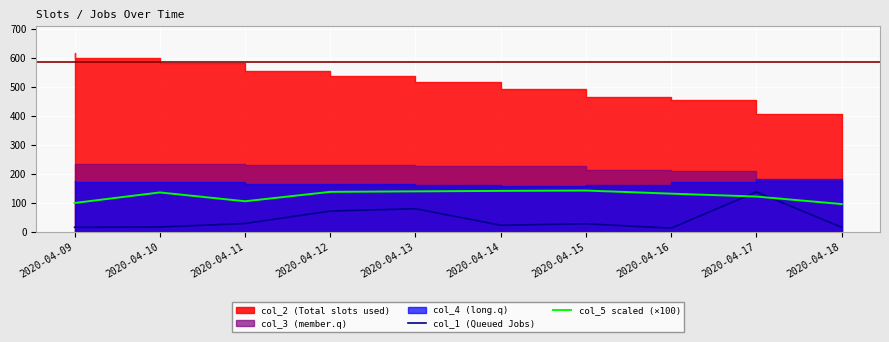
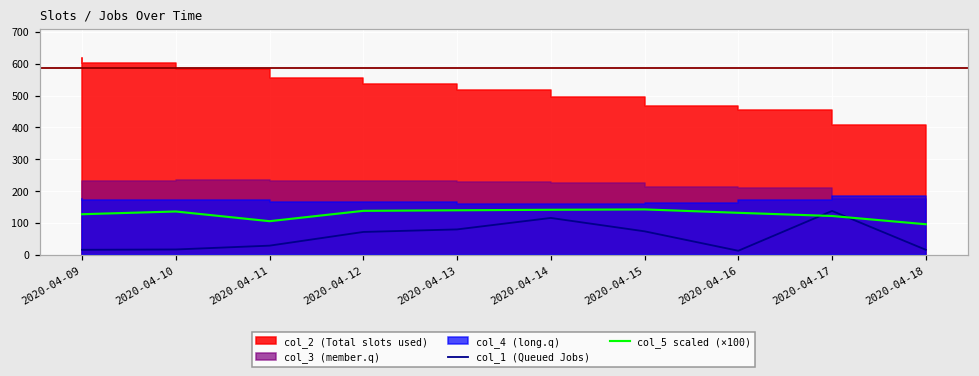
  {
    "col_1 (Queued Jobs)": {
      "2020-04-09": 20,
      "2020-04-10": 20,
      "2020-04-11": 30,
      "2020-04-12": 70,
      "2020-04-13": 80,
-     "2020-04-14": 20,
-     "2020-04-15": 30,
+     "2020-04-14": 120,
+     "2020-04-15": 70,
      "2020-04-16": 10,
      "2020-04-17": 140,
      "2020-04-18": 20
    },
    "col_5 scaled (×100)": {
-     "2020-04-09": 100,
+     "2020-04-09": 130,
      "2020-04-10": 140,
      "2020-04-11": 110,
      "2020-04-12": 140,
      "2020-04-13": 140,
      "2020-04-14": 140,
      "2020-04-15": 140,
      "2020-04-16": 130,
      "2020-04-17": 120,
      "2020-04-18": 100
    }
  }
